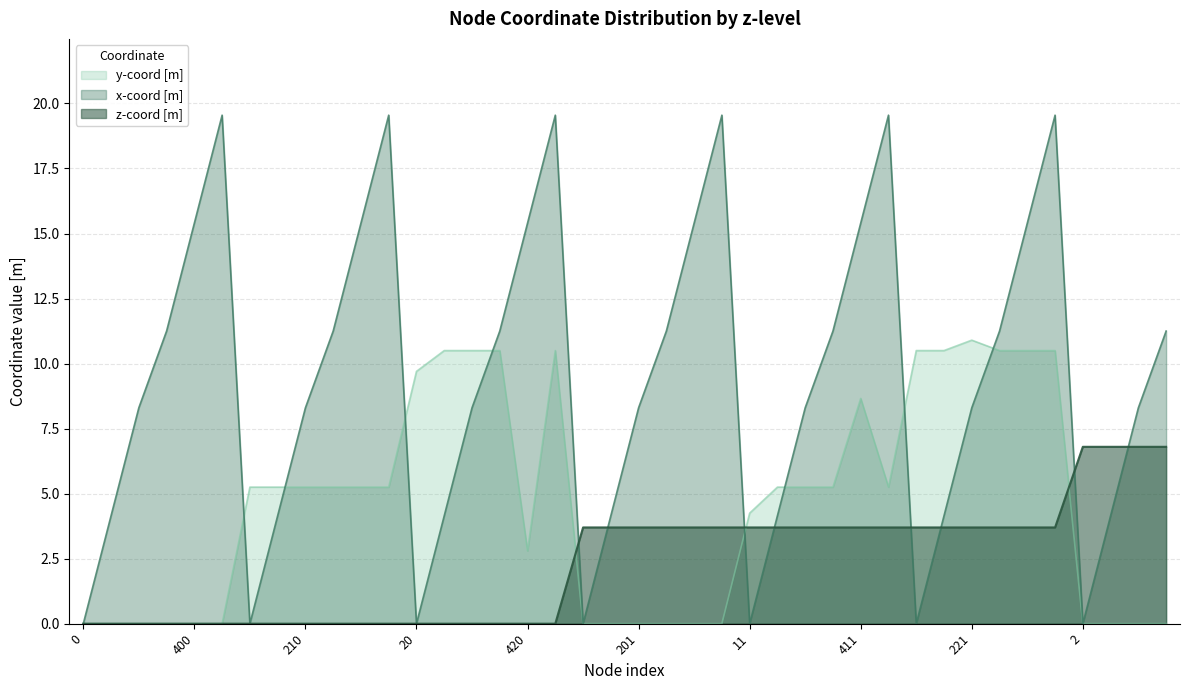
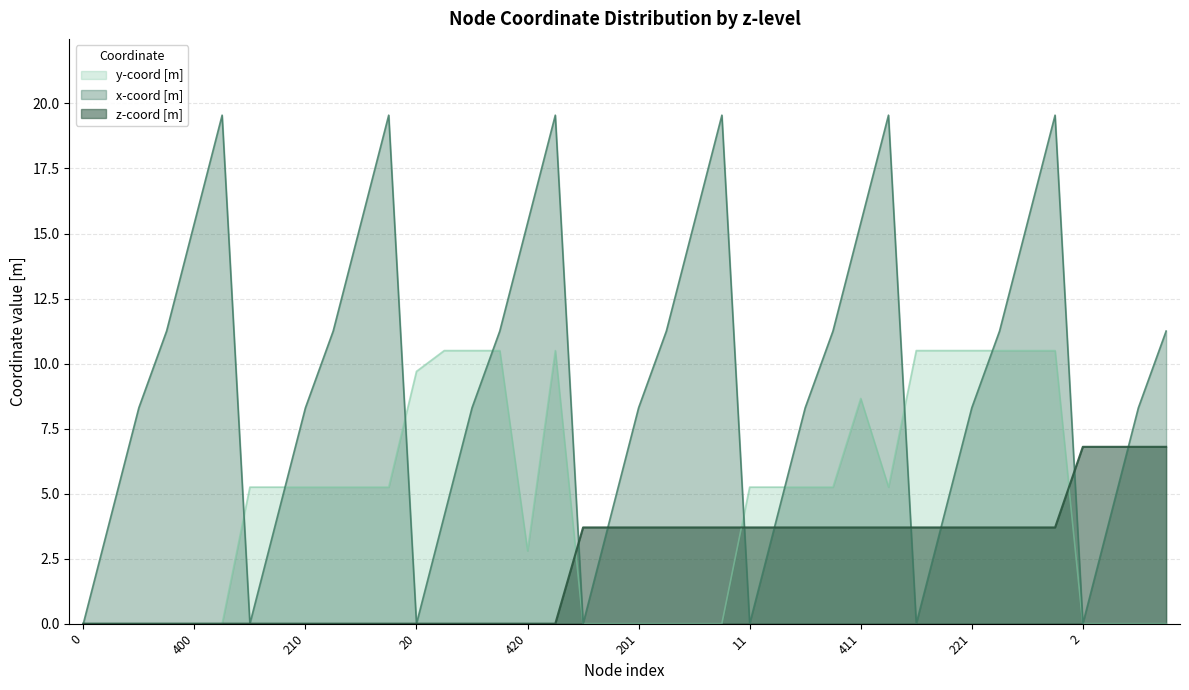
  {
    "y-coord [m]": {
      "210": 5.3,
      "20": 9.7,
      "420": 2.8,
      "201": 0.0,
-     "11": 4.3,
+     "11": 5.3,
      "411": 8.7,
-     "221": 10.9
+     "221": 10.5
    }
  }
